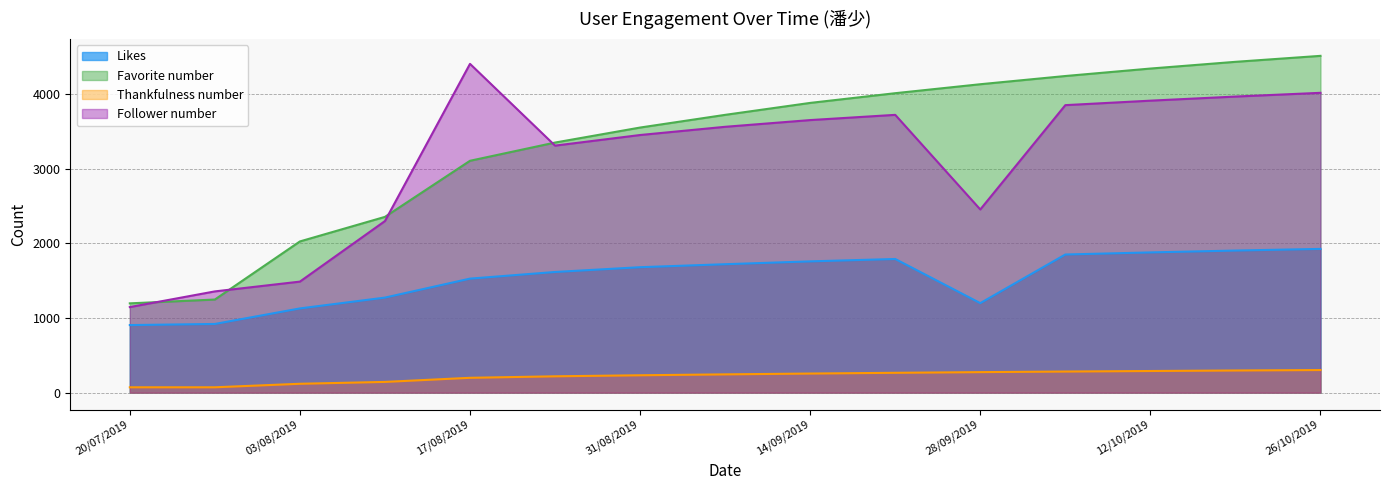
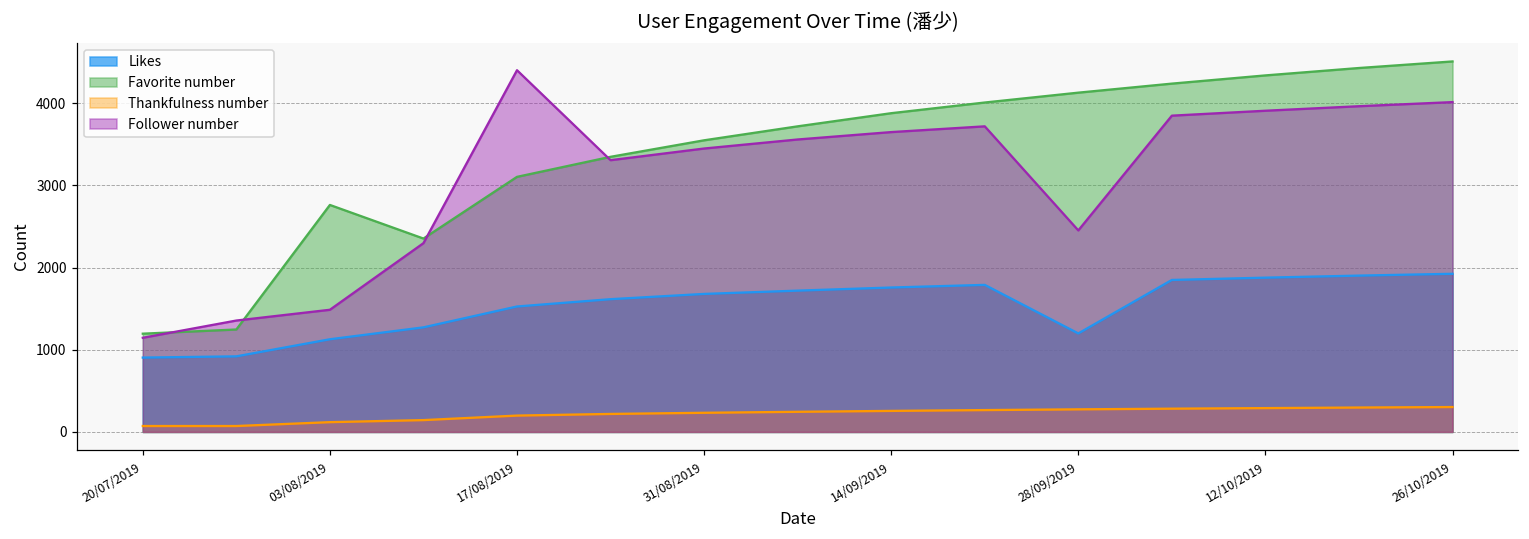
  {
    "Likes": {
      "20/07/2019": 900,
      "03/08/2019": 1100,
      "17/08/2019": 1500,
      "31/08/2019": 1700,
      "14/09/2019": 1800,
      "28/09/2019": 1200,
      "12/10/2019": 1900,
      "26/10/2019": 1900
    },
    "Favorite number": {
      "20/07/2019": 1200,
-     "03/08/2019": 2000,
+     "03/08/2019": 2800,
      "17/08/2019": 3100,
      "31/08/2019": 3600,
      "14/09/2019": 3900,
      "28/09/2019": 4100,
      "12/10/2019": 4300,
      "26/10/2019": 4500
    },
    "Thankfulness number": {
      "20/07/2019": 100,
      "03/08/2019": 100,
      "17/08/2019": 200,
      "31/08/2019": 200,
      "14/09/2019": 300,
      "28/09/2019": 300,
      "12/10/2019": 300,
      "26/10/2019": 300
    },
    "Follower number": {
      "20/07/2019": 1100,
      "03/08/2019": 1500,
      "17/08/2019": 4400,
      "31/08/2019": 3500,
      "14/09/2019": 3700,
      "28/09/2019": 2500,
      "12/10/2019": 3900,
      "26/10/2019": 4000
    }
  }
